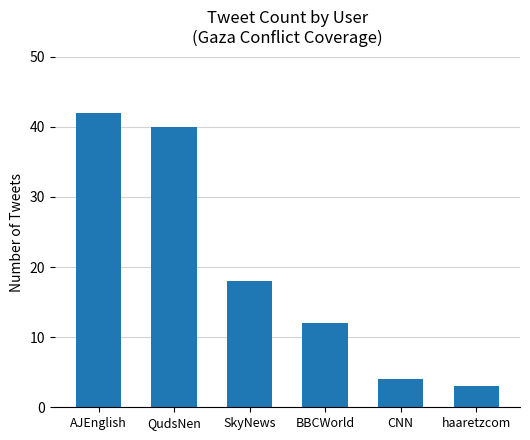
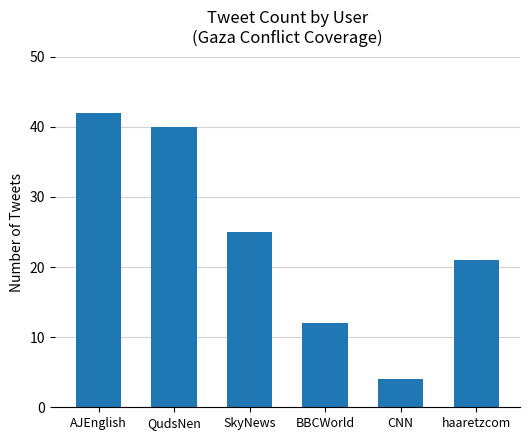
  {
    "AJEnglish": 42,
    "QudsNen": 40,
-   "SkyNews": 18,
+   "SkyNews": 25,
    "BBCWorld": 12,
    "CNN": 4,
-   "haaretzcom": 3
+   "haaretzcom": 21
  }
